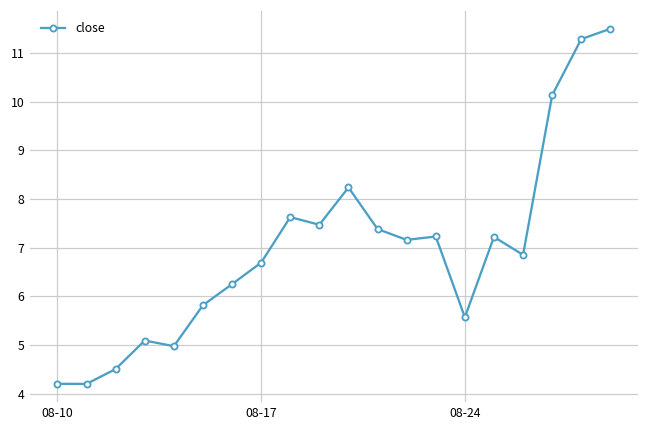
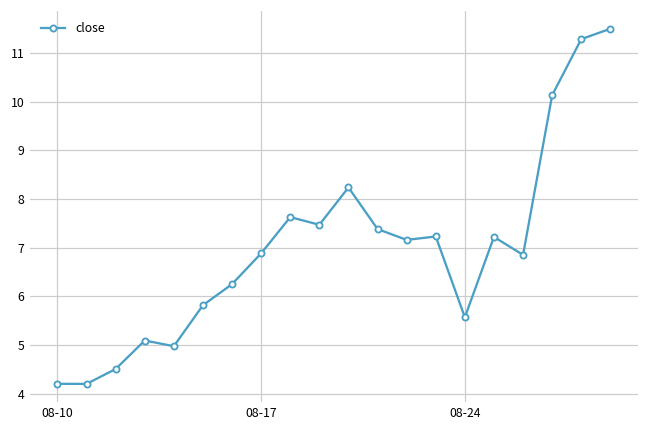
  {
    "08-10": 4.2,
-   "08-17": 6.7,
+   "08-17": 6.9,
    "08-24": 5.6
  }
